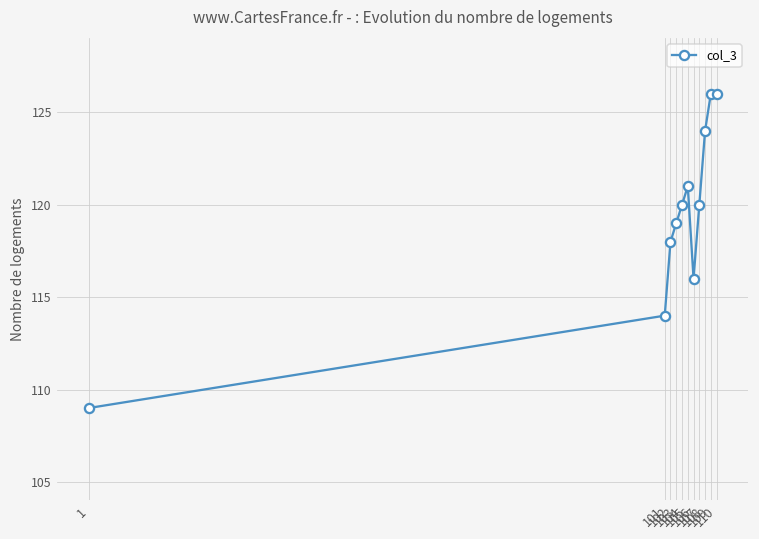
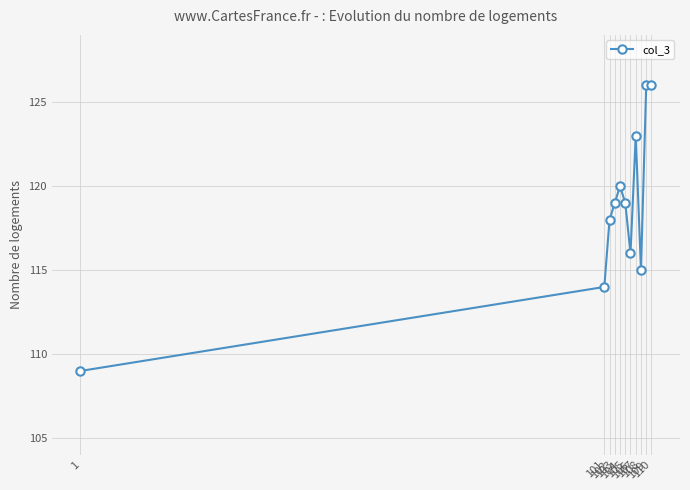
  {
    "1": 109,
    "101": 114,
    "102": 118,
    "103": 119,
    "104": 120,
-   "105": 121,
+   "105": 119,
    "106": 116,
-   "107": 120,
-   "108": 124,
+   "107": 123,
+   "108": 115,
    "109": 126,
    "110": 126
  }
